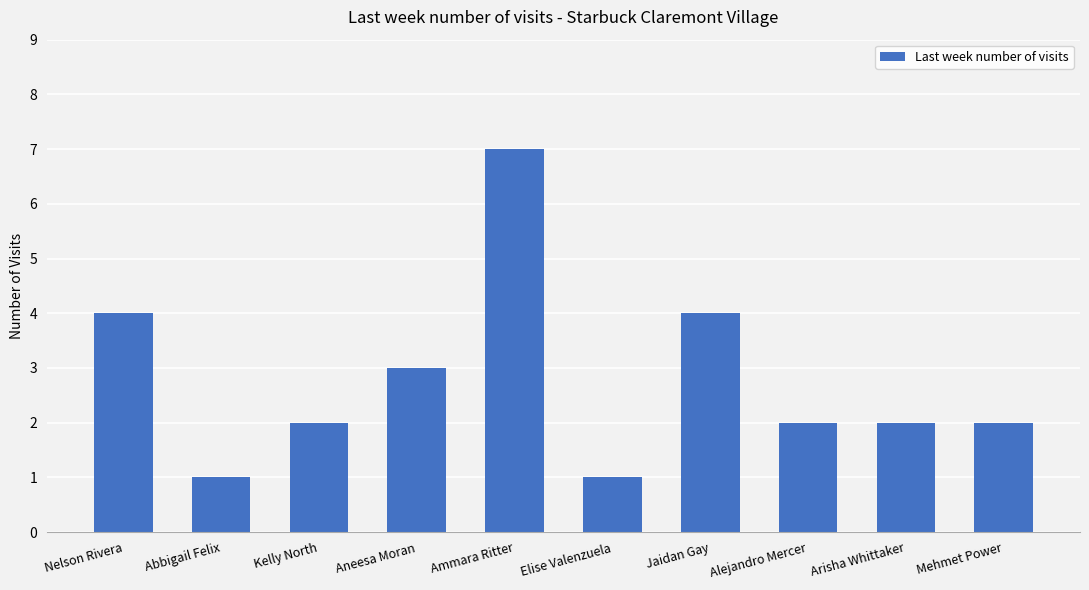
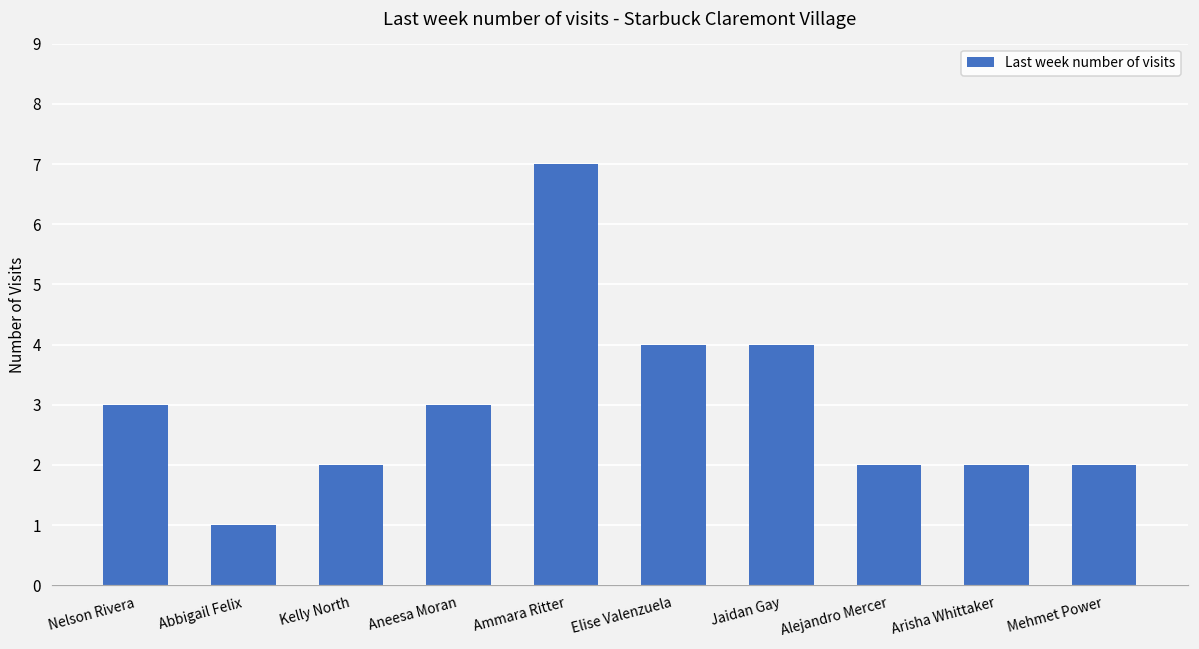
  {
-   "Nelson Rivera": 4,
+   "Nelson Rivera": 3,
    "Abbigail Felix": 1,
    "Kelly North": 2,
    "Aneesa Moran": 3,
    "Ammara Ritter": 7,
-   "Elise Valenzuela": 1,
+   "Elise Valenzuela": 4,
    "Jaidan Gay": 4,
    "Alejandro Mercer": 2,
    "Arisha Whittaker": 2,
    "Mehmet Power": 2
  }
